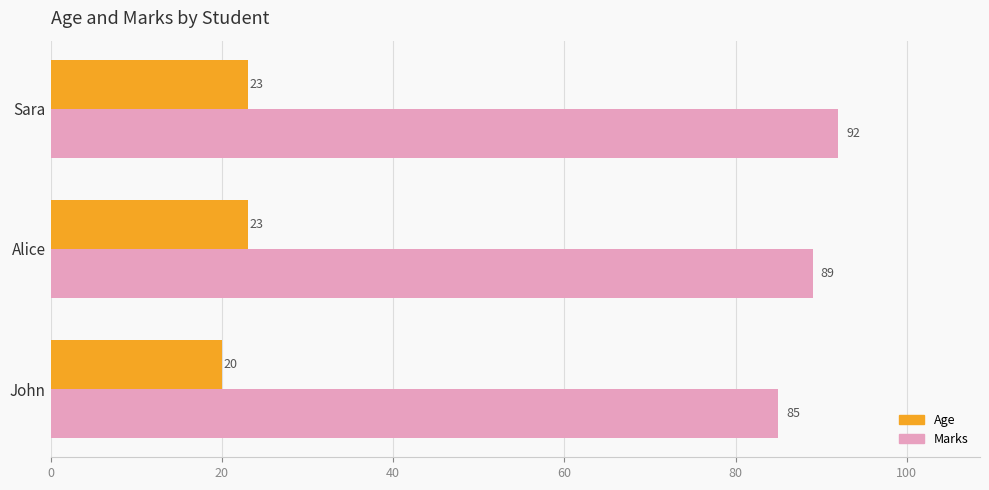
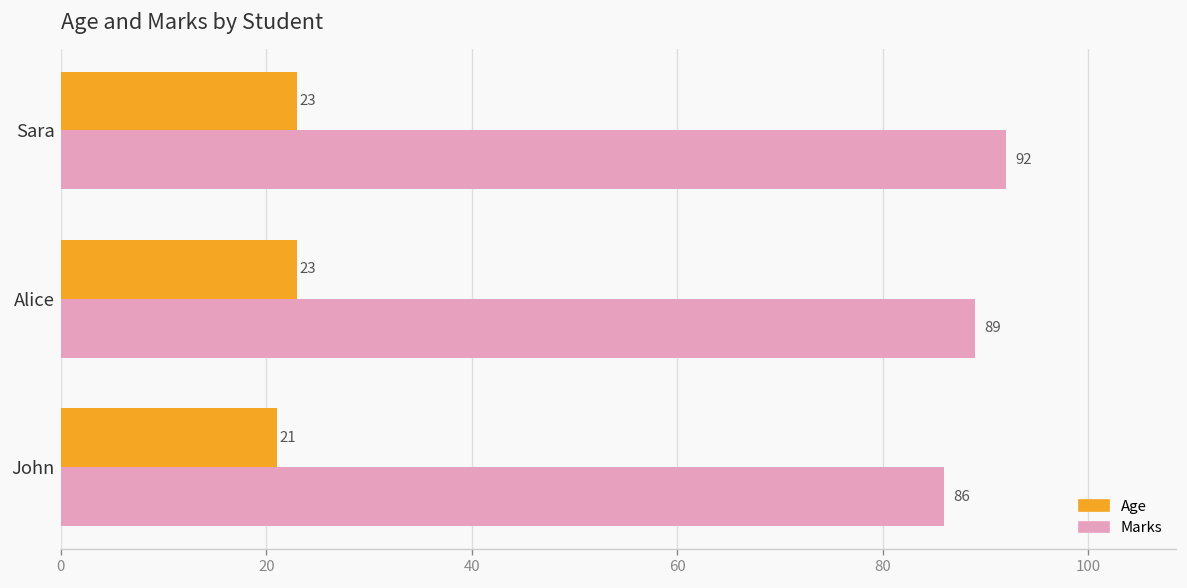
  {
    "Age": {
      "Sara": 23,
      "Alice": 23,
-     "John": 20
+     "John": 21
    },
    "Marks": {
      "Sara": 92,
      "Alice": 89,
-     "John": 85
+     "John": 86
    }
  }
